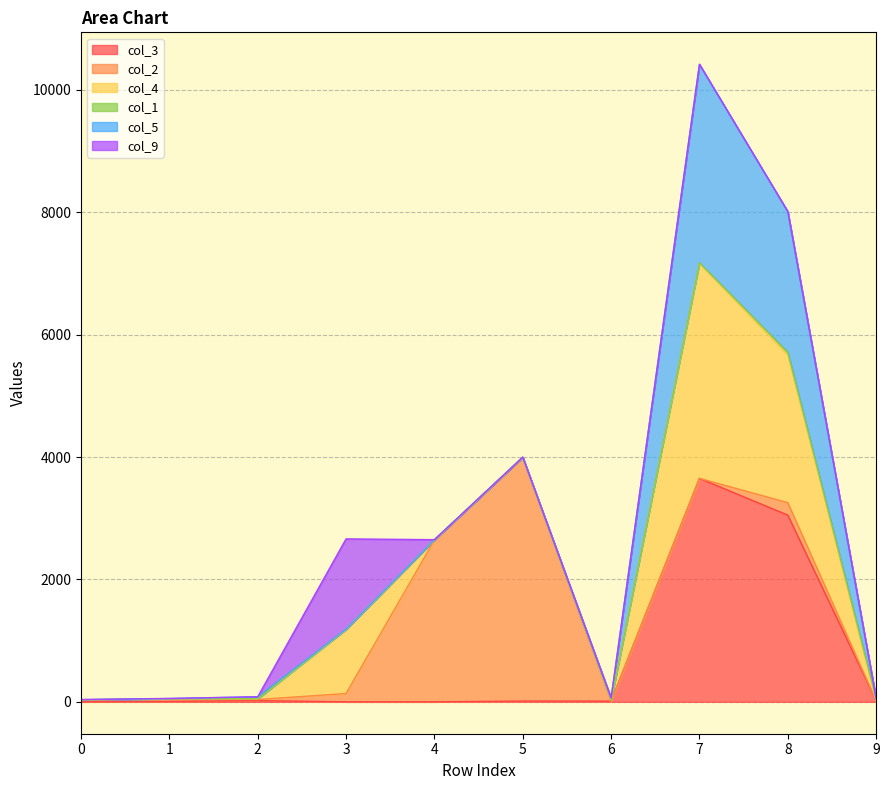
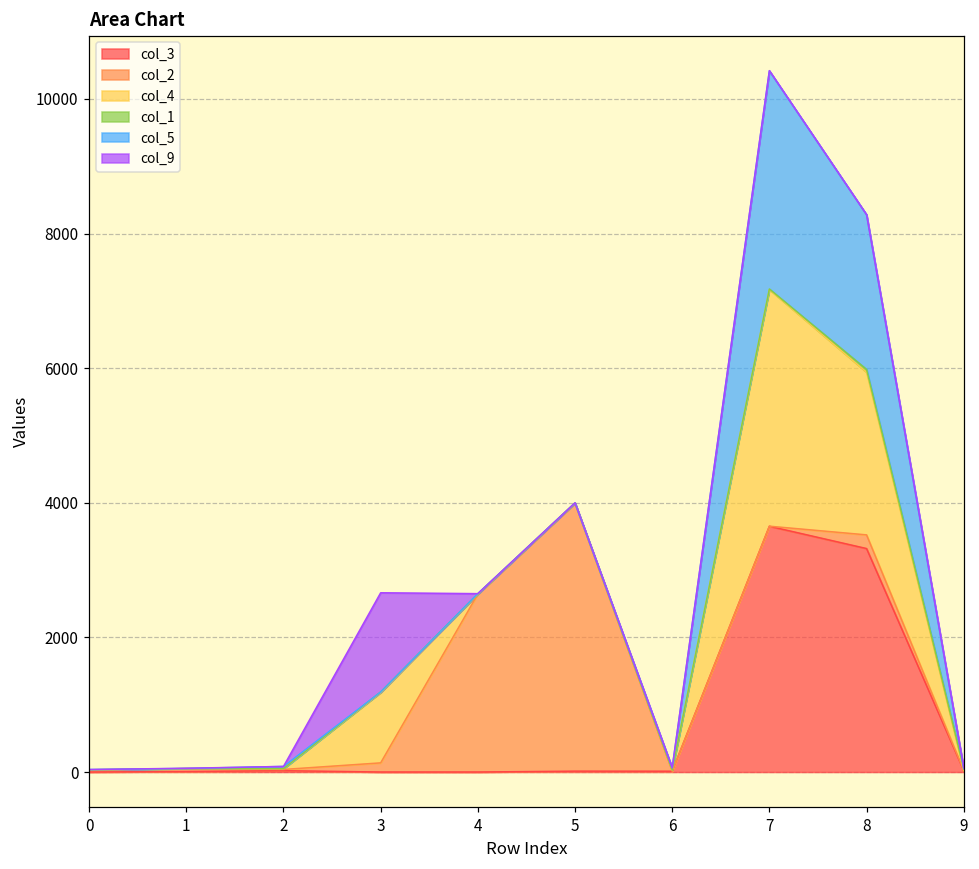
  {
    "col_3": {
      "1": 0,
      "3": 0,
      "4": 0,
      "5": 0,
-     "8": 3100
+     "8": 3300
    },
    "col_2": {
      "3": 100,
      "8": 200
    },
    "col_4": {
      "8": 2400
    },
    "col_1": {
      "8": 0
    },
    "col_9": {
      "3": 1500
    }
  }
